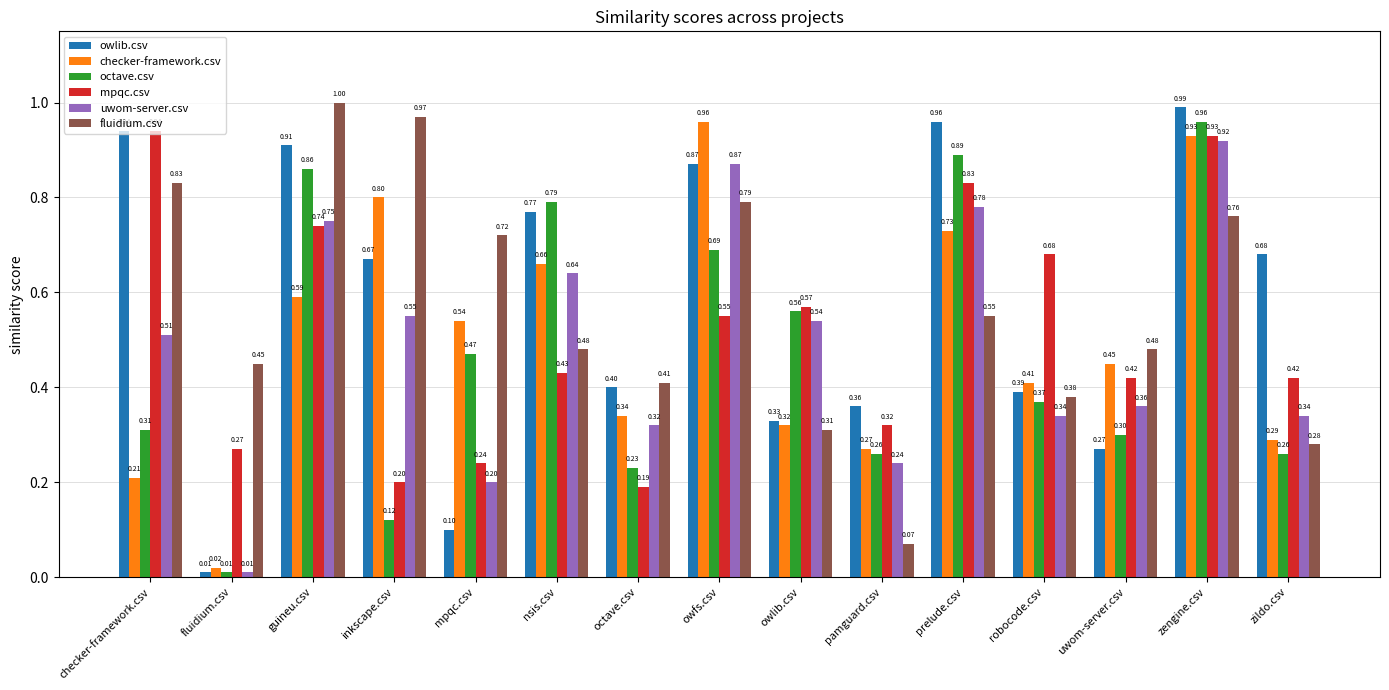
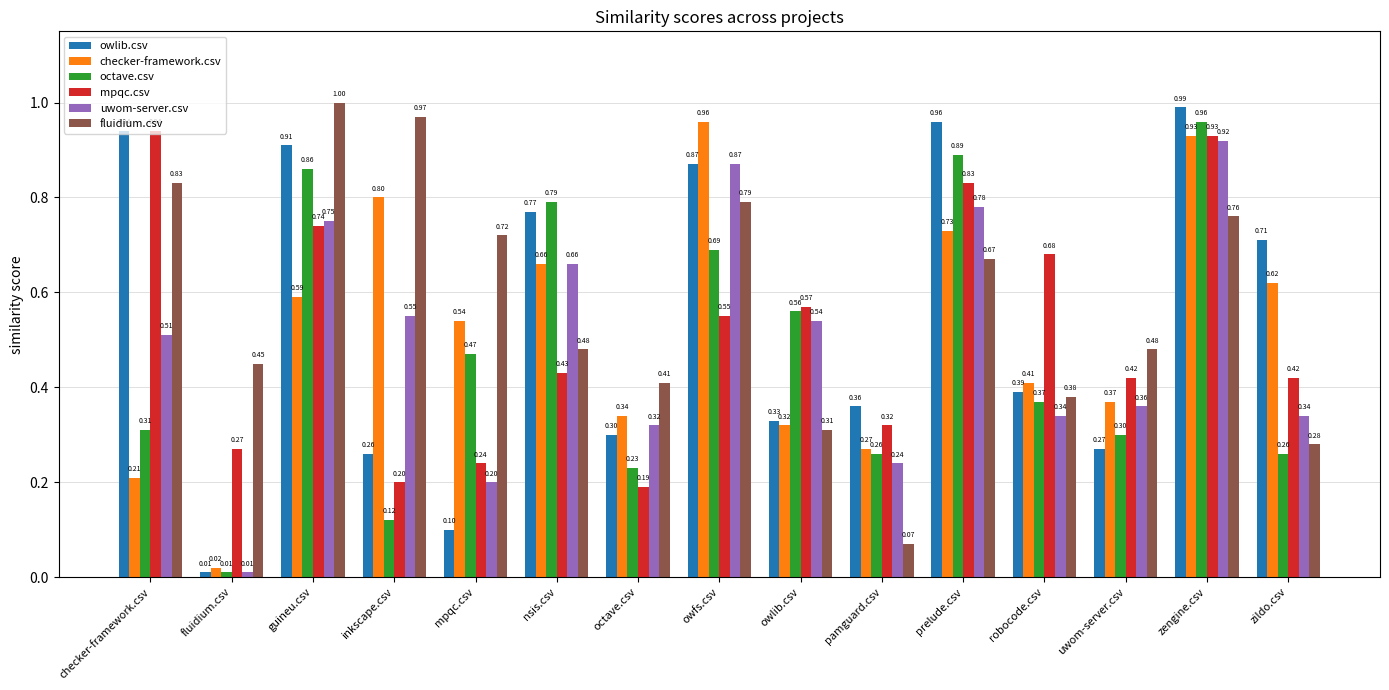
  {
    "owlib.csv": {
      "fluidium.csv": 0.01,
      "guineu.csv": 0.91,
-     "inkscape.csv": 0.67,
+     "inkscape.csv": 0.26,
      "mpqc.csv": 0.10,
      "nsis.csv": 0.77,
-     "octave.csv": 0.40,
+     "octave.csv": 0.30,
      "owfs.csv": 0.87,
      "owlib.csv": 0.33,
      "pamguard.csv": 0.36,
      "prelude.csv": 0.96,
      "robocode.csv": 0.39,
      "uwom-server.csv": 0.27,
      "zengine.csv": 0.99,
-     "zildo.csv": 0.68
+     "zildo.csv": 0.71
    },
    "checker-framework.csv": {
      "checker-framework.csv": 0.21,
      "fluidium.csv": 0.02,
      "guineu.csv": 0.59,
      "inkscape.csv": 0.80,
      "mpqc.csv": 0.54,
      "nsis.csv": 0.66,
      "octave.csv": 0.34,
      "owfs.csv": 0.96,
      "owlib.csv": 0.32,
      "pamguard.csv": 0.27,
      "prelude.csv": 0.73,
      "robocode.csv": 0.41,
-     "uwom-server.csv": 0.45,
+     "uwom-server.csv": 0.37,
      "zengine.csv": 0.93,
-     "zildo.csv": 0.29
+     "zildo.csv": 0.62
    },
    "octave.csv": {
      "checker-framework.csv": 0.31,
      "fluidium.csv": 0.01,
      "guineu.csv": 0.86,
      "inkscape.csv": 0.12,
      "mpqc.csv": 0.47,
      "nsis.csv": 0.79,
      "octave.csv": 0.23,
      "owfs.csv": 0.69,
      "owlib.csv": 0.56,
      "pamguard.csv": 0.26,
      "prelude.csv": 0.89,
      "robocode.csv": 0.37,
      "uwom-server.csv": 0.30,
      "zengine.csv": 0.96,
      "zildo.csv": 0.26
    },
    "mpqc.csv": {
      "fluidium.csv": 0.27,
      "guineu.csv": 0.74,
      "inkscape.csv": 0.20,
      "mpqc.csv": 0.24,
      "nsis.csv": 0.43,
      "octave.csv": 0.19,
      "owfs.csv": 0.55,
      "owlib.csv": 0.57,
      "pamguard.csv": 0.32,
      "prelude.csv": 0.83,
      "robocode.csv": 0.68,
      "uwom-server.csv": 0.42,
      "zengine.csv": 0.93,
      "zildo.csv": 0.42
    },
    "uwom-server.csv": {
      "checker-framework.csv": 0.51,
      "fluidium.csv": 0.01,
      "guineu.csv": 0.75,
      "inkscape.csv": 0.55,
      "mpqc.csv": 0.20,
-     "nsis.csv": 0.64,
+     "nsis.csv": 0.66,
      "octave.csv": 0.32,
      "owfs.csv": 0.87,
      "owlib.csv": 0.54,
      "pamguard.csv": 0.24,
      "prelude.csv": 0.78,
      "robocode.csv": 0.34,
      "uwom-server.csv": 0.36,
      "zengine.csv": 0.92,
      "zildo.csv": 0.34
    },
    "fluidium.csv": {
      "checker-framework.csv": 0.83,
      "fluidium.csv": 0.45,
      "guineu.csv": 1.00,
      "inkscape.csv": 0.97,
      "mpqc.csv": 0.72,
      "nsis.csv": 0.48,
      "octave.csv": 0.41,
      "owfs.csv": 0.79,
      "owlib.csv": 0.31,
      "pamguard.csv": 0.07,
-     "prelude.csv": 0.55,
+     "prelude.csv": 0.67,
      "robocode.csv": 0.38,
      "uwom-server.csv": 0.48,
      "zengine.csv": 0.76,
      "zildo.csv": 0.28
    }
  }
